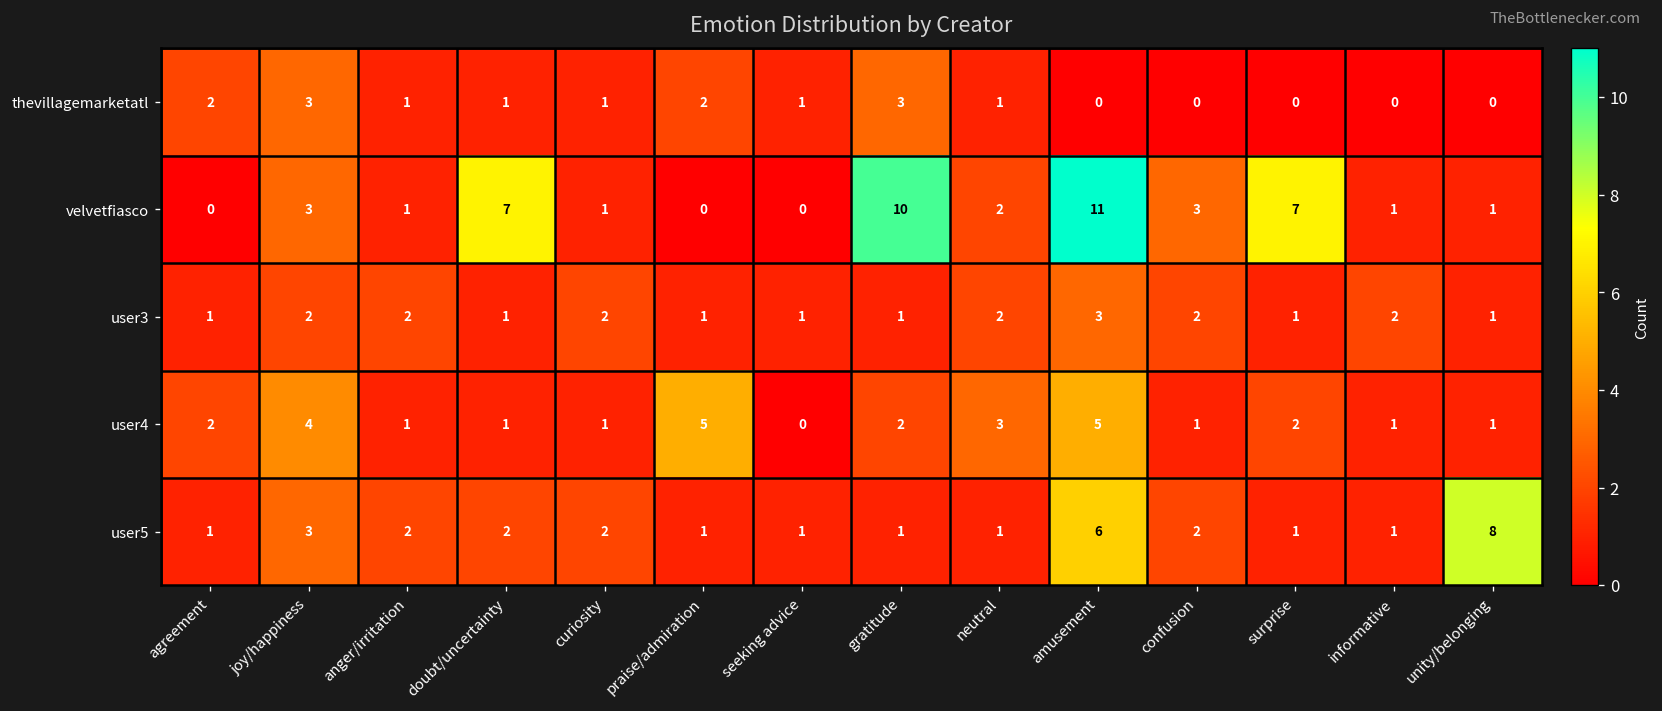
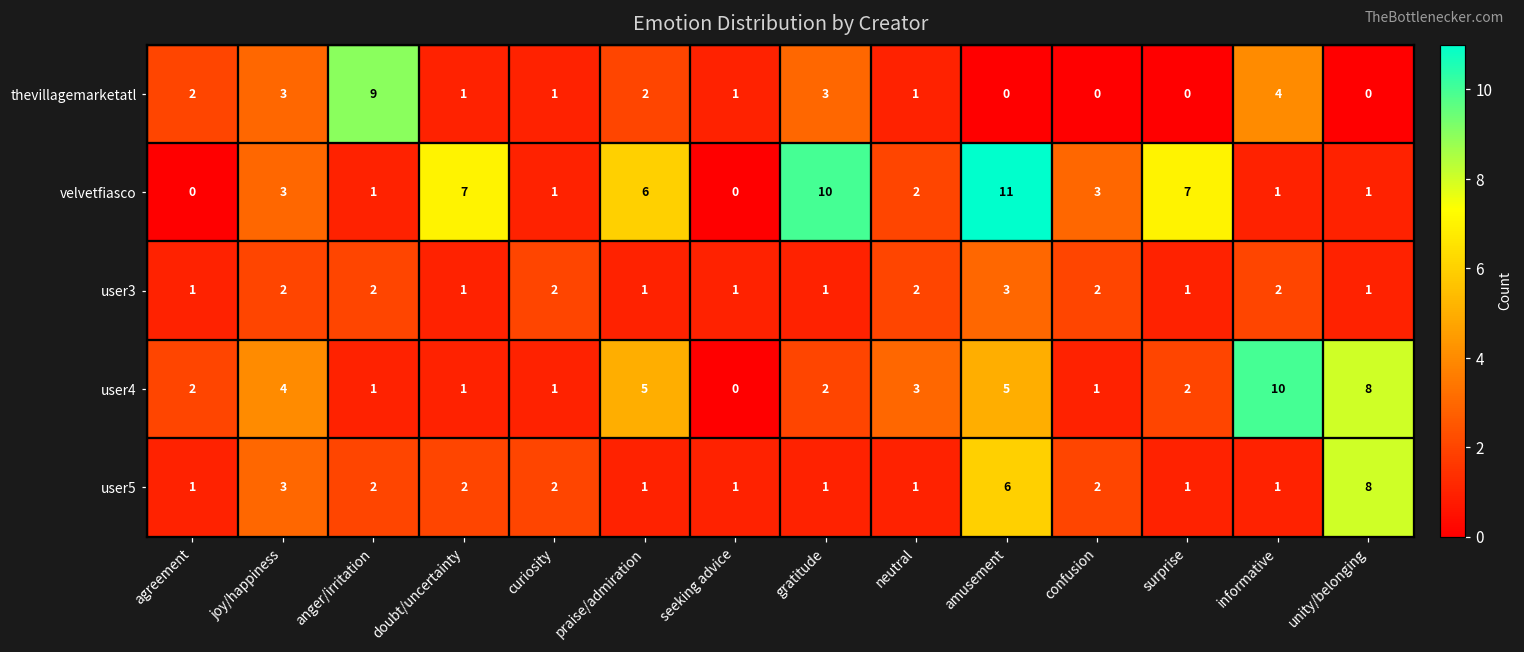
  {
    "thevillagemarketatl": {
      "agreement": 2,
      "joy/happiness": 3,
-     "anger/irritation": 1,
+     "anger/irritation": 9,
      "doubt/uncertainty": 1,
      "curiosity": 1,
      "praise/admiration": 2,
      "seeking advice": 1,
      "gratitude": 3,
      "neutral": 1,
      "amusement": 0,
      "confusion": 0,
      "surprise": 0,
-     "informative": 0,
+     "informative": 4,
      "unity/belonging": 0
    },
    "velvetfiasco": {
      "agreement": 0,
      "joy/happiness": 3,
      "anger/irritation": 1,
      "doubt/uncertainty": 7,
      "curiosity": 1,
-     "praise/admiration": 0,
+     "praise/admiration": 6,
      "seeking advice": 0,
      "gratitude": 10,
      "neutral": 2,
      "amusement": 11,
      "confusion": 3,
      "surprise": 7,
      "informative": 1,
      "unity/belonging": 1
    },
    "user3": {
      "agreement": 1,
      "joy/happiness": 2,
      "anger/irritation": 2,
      "doubt/uncertainty": 1,
      "curiosity": 2,
      "praise/admiration": 1,
      "seeking advice": 1,
      "gratitude": 1,
      "neutral": 2,
      "amusement": 3,
      "confusion": 2,
      "surprise": 1,
      "informative": 2,
      "unity/belonging": 1
    },
    "user4": {
      "agreement": 2,
      "joy/happiness": 4,
      "anger/irritation": 1,
      "doubt/uncertainty": 1,
      "curiosity": 1,
      "praise/admiration": 5,
      "seeking advice": 0,
      "gratitude": 2,
      "neutral": 3,
      "amusement": 5,
      "confusion": 1,
      "surprise": 2,
-     "informative": 1,
-     "unity/belonging": 1
+     "informative": 10,
+     "unity/belonging": 8
    },
    "user5": {
      "agreement": 1,
      "joy/happiness": 3,
      "anger/irritation": 2,
      "doubt/uncertainty": 2,
      "curiosity": 2,
      "praise/admiration": 1,
      "seeking advice": 1,
      "gratitude": 1,
      "neutral": 1,
      "amusement": 6,
      "confusion": 2,
      "surprise": 1,
      "informative": 1,
      "unity/belonging": 8
    }
  }
